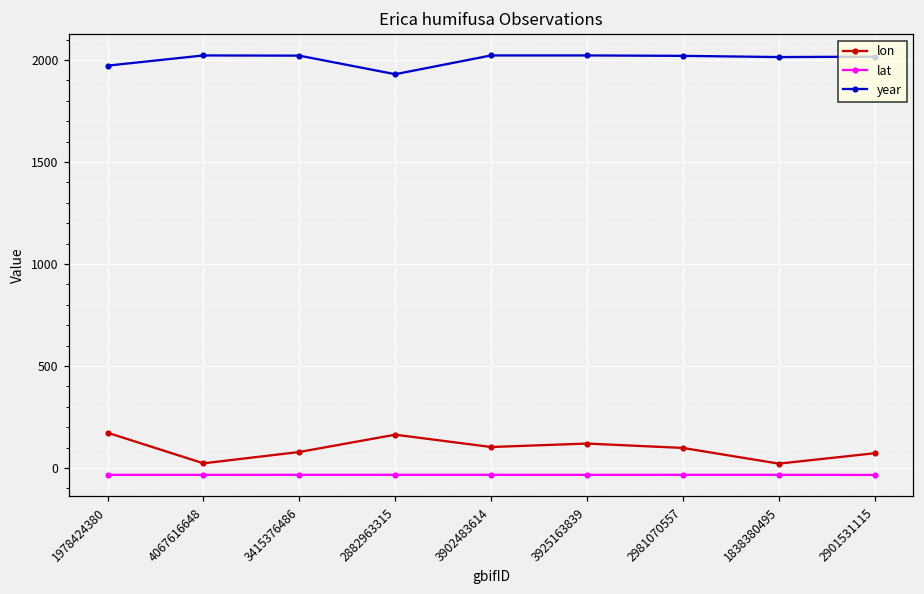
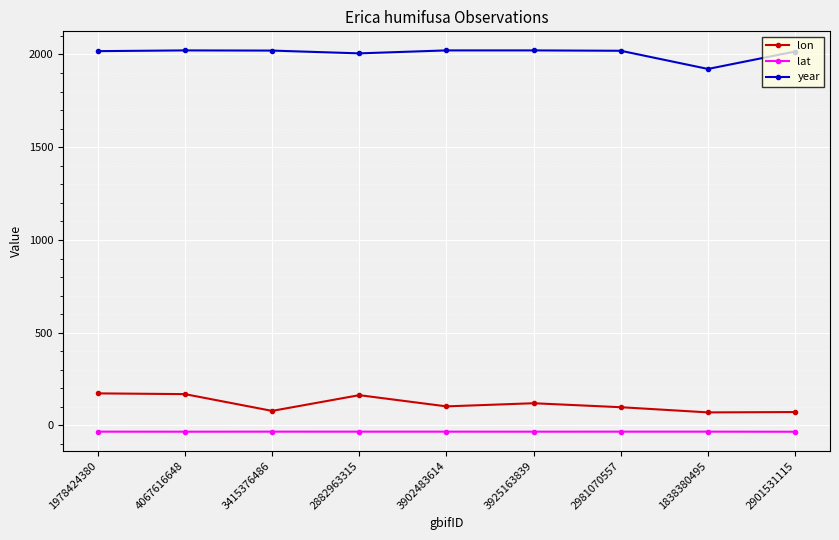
  {
    "lon": {
      "1978424380": 170,
-     "4067616648": 20,
+     "4067616648": 170,
      "3415376486": 80,
      "2882963315": 160,
      "3902483614": 100,
      "3925163839": 120,
      "2981070557": 100,
-     "1838380495": 20,
+     "1838380495": 70,
      "2901531115": 70
    },
    "lat": {
      "1978424380": -30,
      "4067616648": -30,
      "3415376486": -30,
      "2882963315": -30,
      "3902483614": -30,
      "3925163839": -30,
      "2981070557": -30,
      "1838380495": -30,
      "2901531115": -30
    },
    "year": {
-     "1978424380": 1970,
+     "1978424380": 2020,
      "4067616648": 2020,
      "3415376486": 2020,
-     "2882963315": 1930,
+     "2882963315": 2010,
      "3902483614": 2020,
      "3925163839": 2020,
      "2981070557": 2020,
-     "1838380495": 2010
+     "1838380495": 1920
    }
  }
